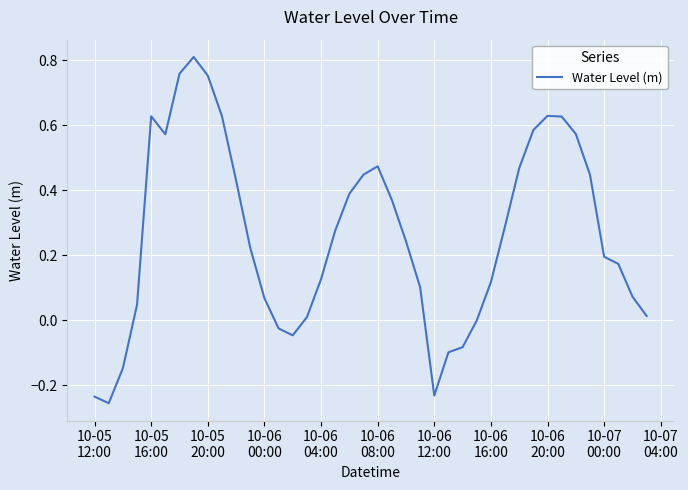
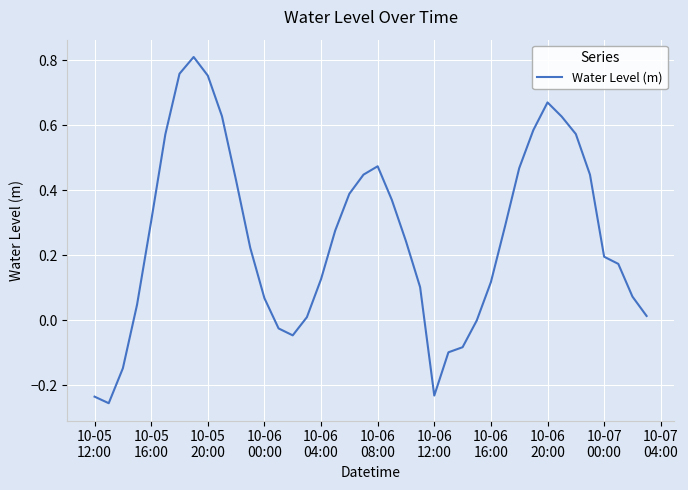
  {
    "10-05 12:00": -0.23,
-   "10-05 16:00": 0.63,
+   "10-05 16:00": 0.31,
    "10-05 20:00": 0.75,
    "10-06 00:00": 0.07,
    "10-06 04:00": 0.13,
    "10-06 08:00": 0.47,
    "10-06 12:00": -0.23,
    "10-06 16:00": 0.12,
-   "10-06 20:00": 0.63,
+   "10-06 20:00": 0.67,
    "10-07 00:00": 0.20
  }
